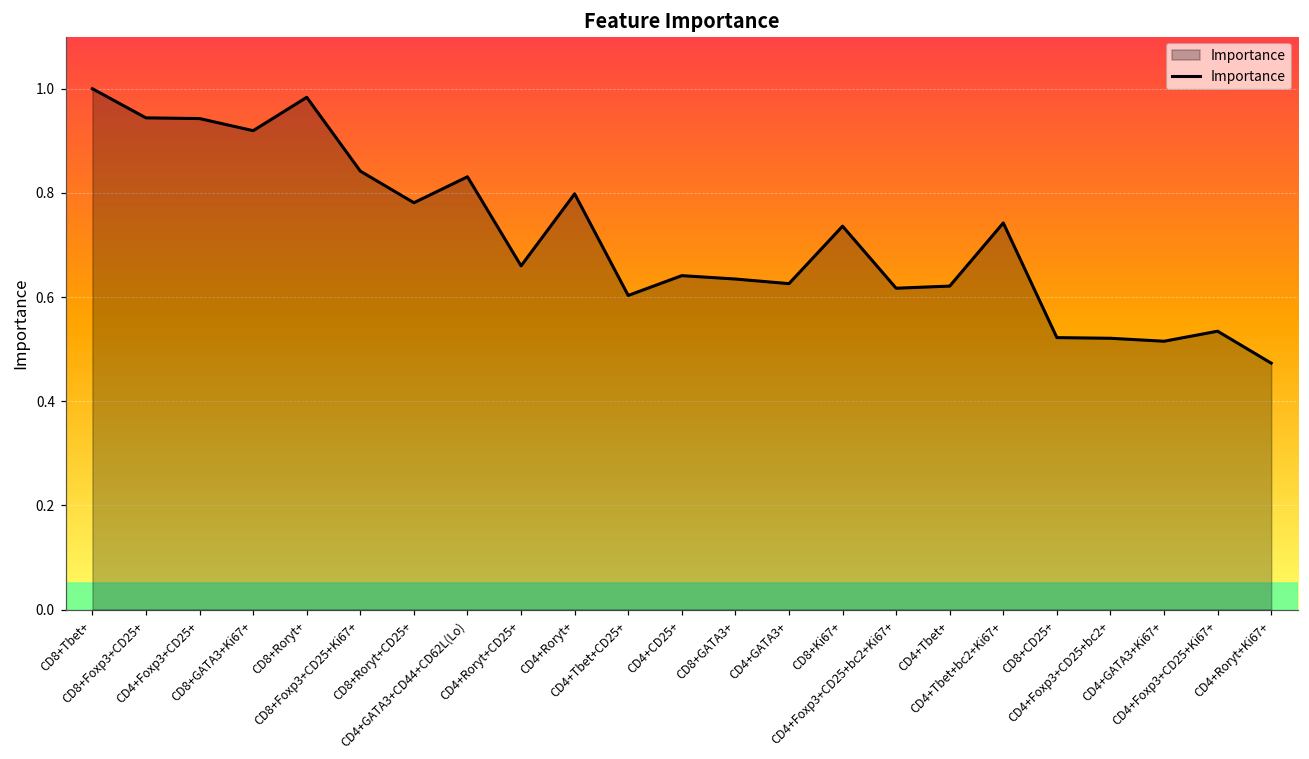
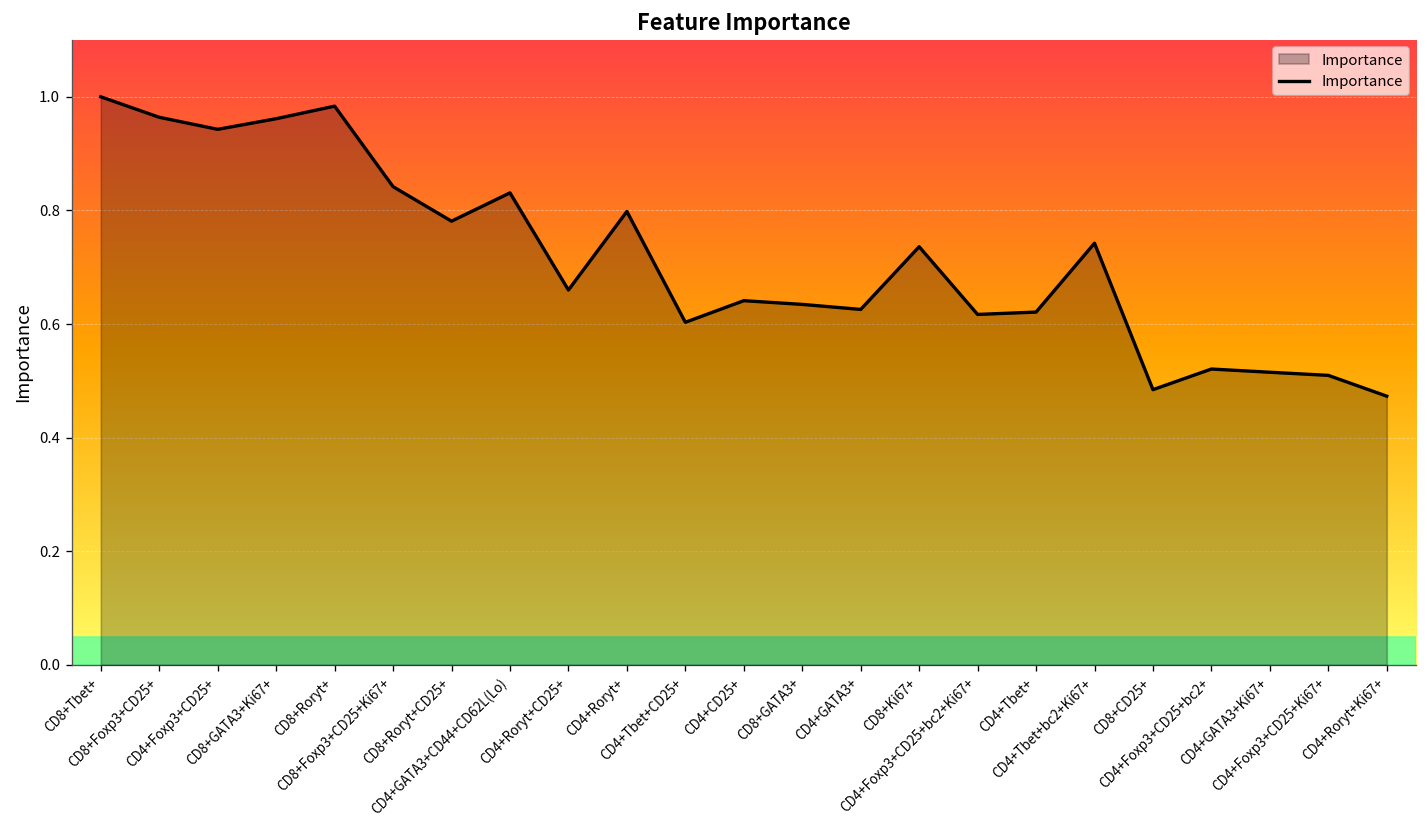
  {
    "CD8+Tbet+": 1.00,
-   "CD8+Foxp3+CD25+": 0.94,
+   "CD8+Foxp3+CD25+": 0.96,
    "CD4+Foxp3+CD25+": 0.94,
-   "CD8+GATA3+Ki67+": 0.92,
+   "CD8+GATA3+Ki67+": 0.96,
    "CD8+Roryt+": 0.98,
    "CD8+Foxp3+CD25+Ki67+": 0.84,
    "CD8+Roryt+CD25+": 0.78,
    "CD4+GATA3+CD44+CD62L(Lo)": 0.83,
    "CD4+Roryt+CD25+": 0.66,
    "CD4+Roryt+": 0.80,
    "CD4+Tbet+CD25+": 0.60,
    "CD4+CD25+": 0.64,
    "CD8+GATA3+": 0.63,
    "CD4+GATA3+": 0.63,
    "CD8+Ki67+": 0.74,
    "CD4+Foxp3+CD25+bc2+Ki67+": 0.62,
    "CD4+Tbet+": 0.62,
    "CD4+Tbet+bc2+Ki67+": 0.74,
-   "CD8+CD25+": 0.52,
+   "CD8+CD25+": 0.48,
    "CD4+Foxp3+CD25+bc2+": 0.52,
    "CD4+GATA3+Ki67+": 0.52,
-   "CD4+Foxp3+CD25+Ki67+": 0.53,
+   "CD4+Foxp3+CD25+Ki67+": 0.51,
    "CD4+Roryt+Ki67+": 0.47
  }
